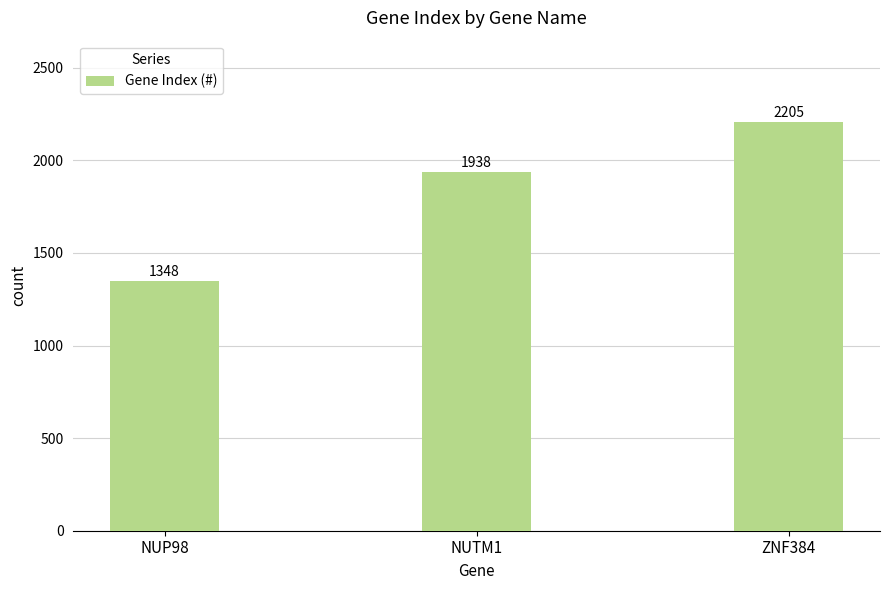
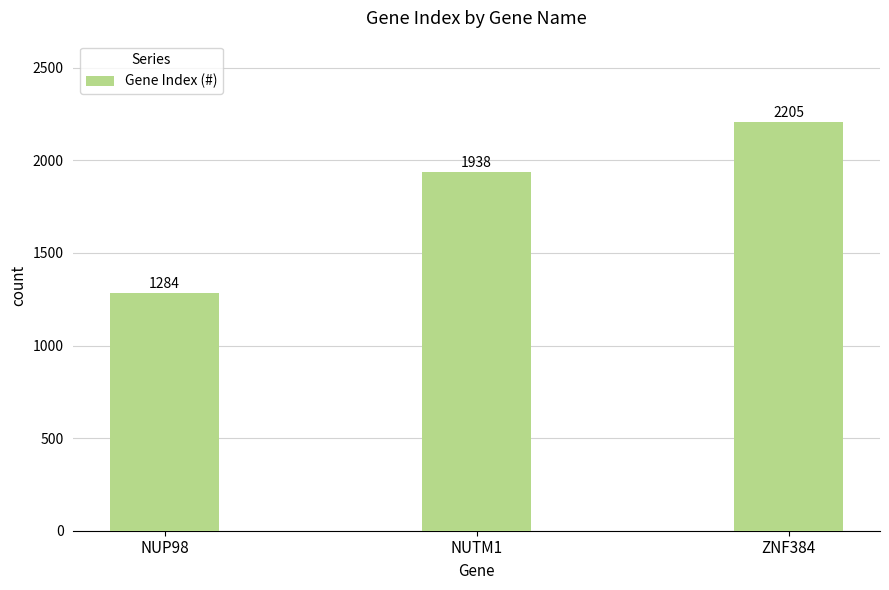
  {
-   "NUP98": 1348,
+   "NUP98": 1284,
    "NUTM1": 1938,
    "ZNF384": 2205
  }
